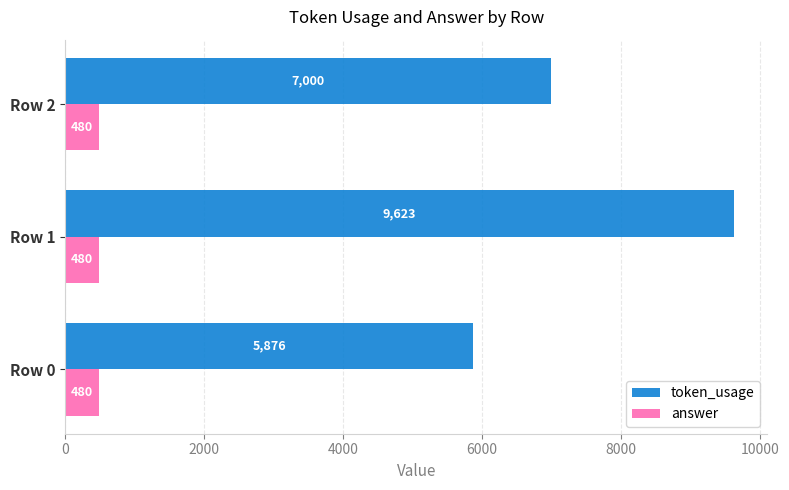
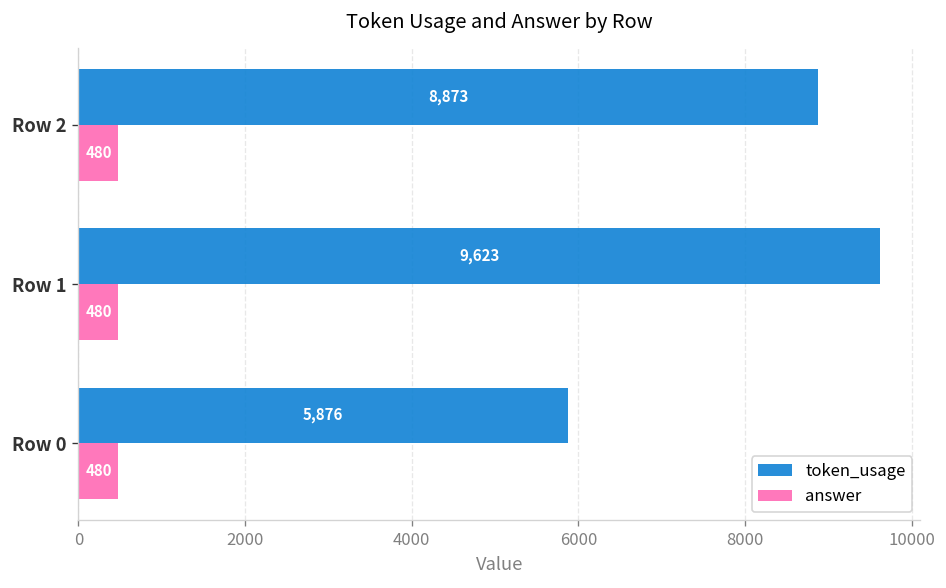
  {
    "token_usage": {
-     "Row 2": "7,000",
+     "Row 2": "8,873",
      "Row 1": "9,623",
      "Row 0": "5,876"
    },
    "answer": {
      "Row 2": "480",
      "Row 1": "480",
      "Row 0": "480"
    }
  }
